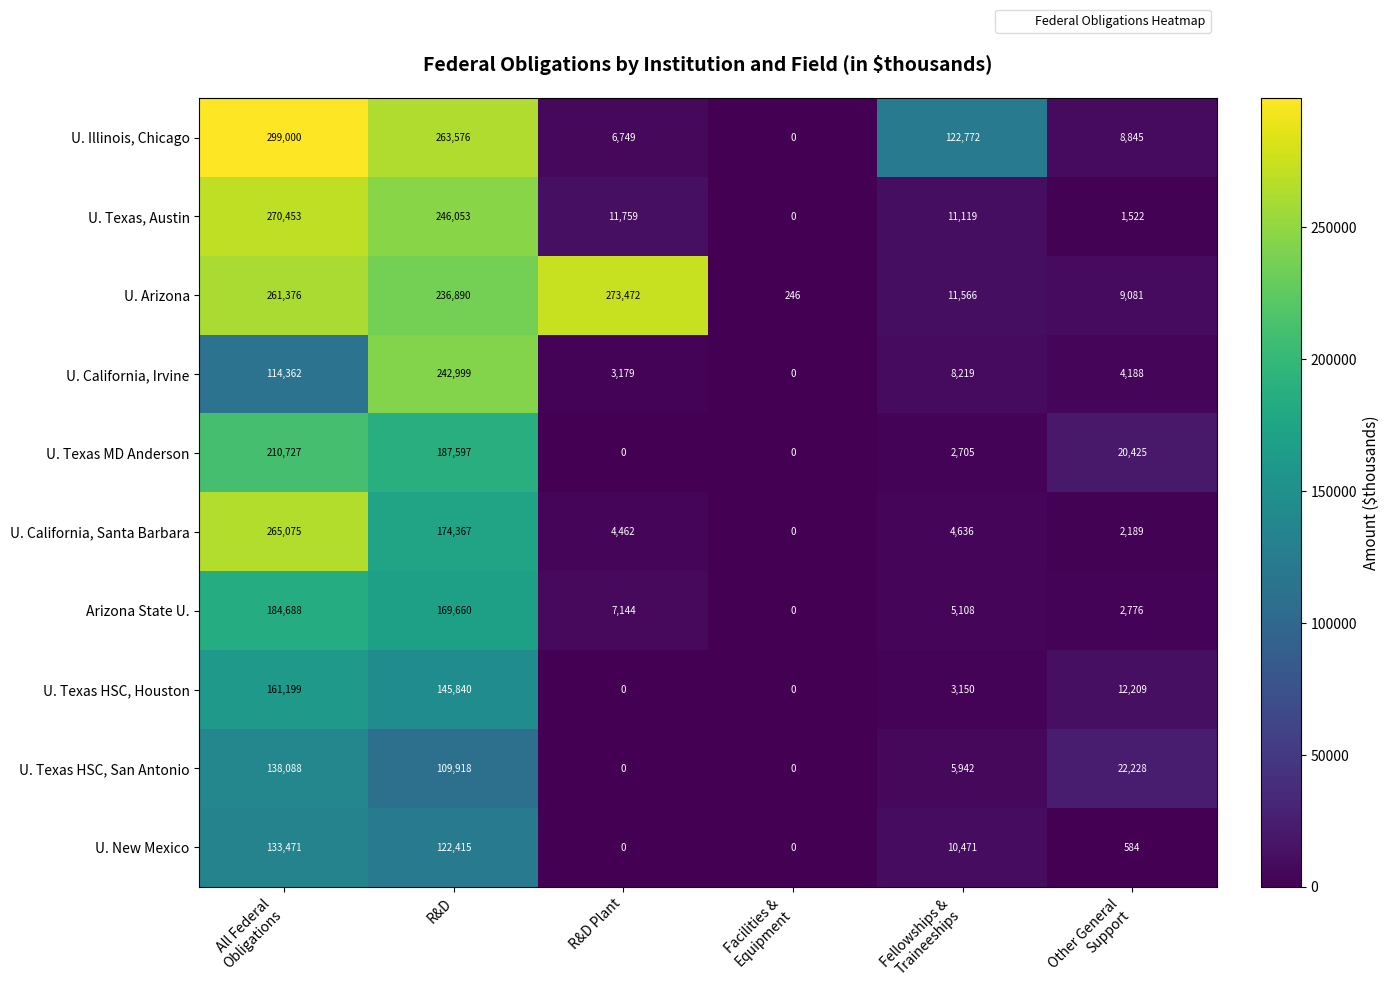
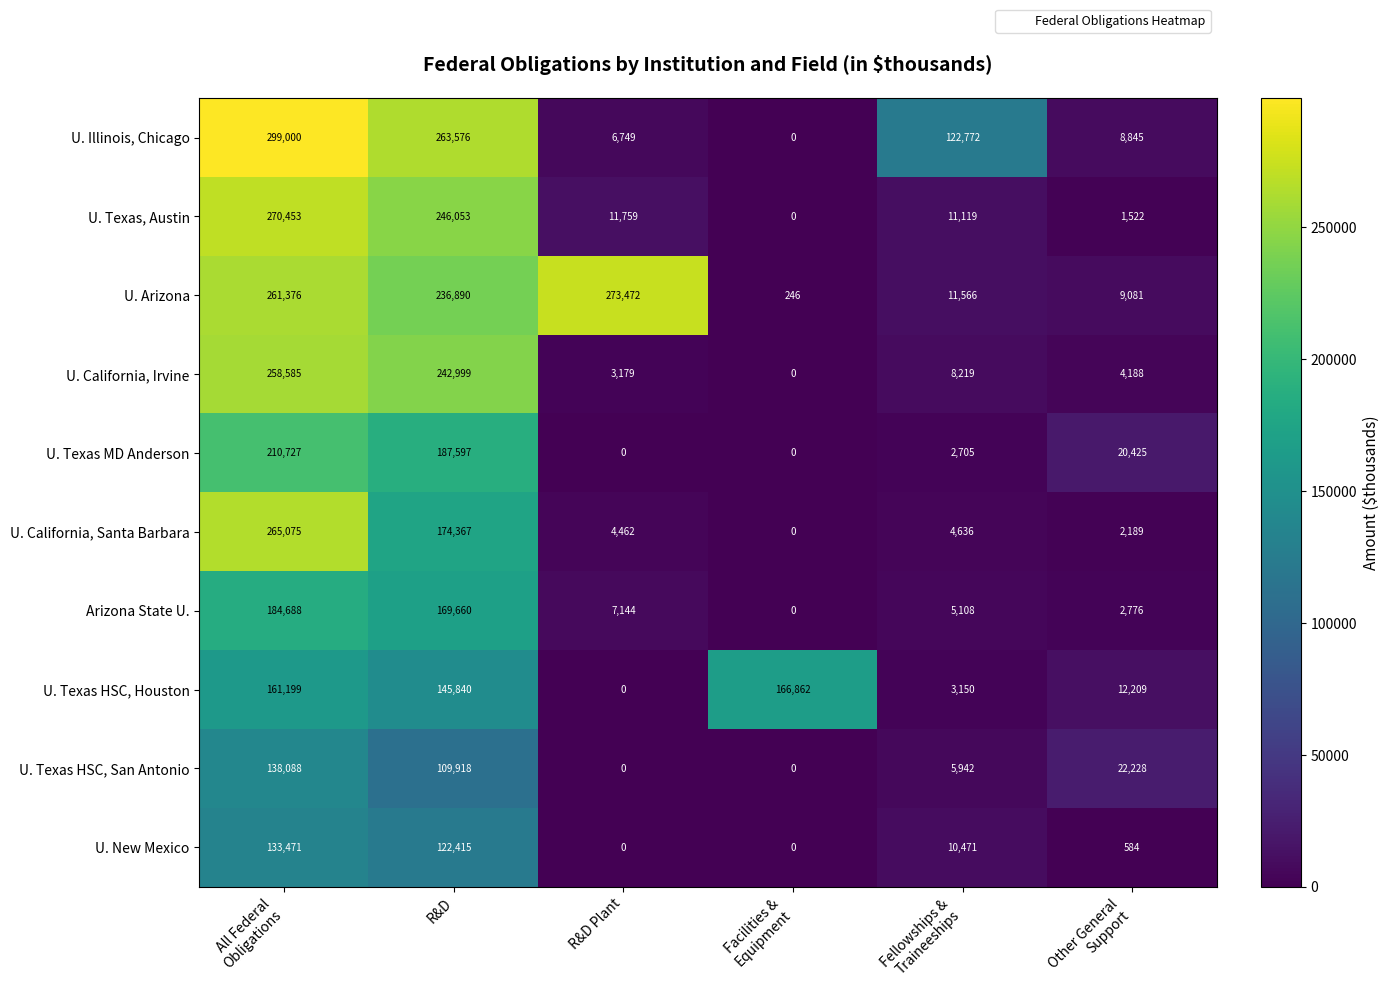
  {
    "U. Illinois, Chicago": {
      "All Federal Obligations": "299,000",
      "R&D": "263,576",
      "R&D Plant": "6,749",
      "Facilities & Equipment": "0",
      "Fellowships & Traineeships": "122,772",
      "Other General Support": "8,845"
    },
    "U. Texas, Austin": {
      "All Federal Obligations": "270,453",
      "R&D": "246,053",
      "R&D Plant": "11,759",
      "Facilities & Equipment": "0",
      "Fellowships & Traineeships": "11,119",
      "Other General Support": "1,522"
    },
    "U. Arizona": {
      "All Federal Obligations": "261,376",
      "R&D": "236,890",
      "R&D Plant": "273,472",
      "Facilities & Equipment": "246",
      "Fellowships & Traineeships": "11,566",
      "Other General Support": "9,081"
    },
    "U. California, Irvine": {
-     "All Federal Obligations": "114,362",
+     "All Federal Obligations": "258,585",
      "R&D": "242,999",
      "R&D Plant": "3,179",
      "Facilities & Equipment": "0",
      "Fellowships & Traineeships": "8,219",
      "Other General Support": "4,188"
    },
    "U. Texas MD Anderson": {
      "All Federal Obligations": "210,727",
      "R&D": "187,597",
      "R&D Plant": "0",
      "Facilities & Equipment": "0",
      "Fellowships & Traineeships": "2,705",
      "Other General Support": "20,425"
    },
    "U. California, Santa Barbara": {
      "All Federal Obligations": "265,075",
      "R&D": "174,367",
      "R&D Plant": "4,462",
      "Facilities & Equipment": "0",
      "Fellowships & Traineeships": "4,636",
      "Other General Support": "2,189"
    },
    "Arizona State U.": {
      "All Federal Obligations": "184,688",
      "R&D": "169,660",
      "R&D Plant": "7,144",
      "Facilities & Equipment": "0",
      "Fellowships & Traineeships": "5,108",
      "Other General Support": "2,776"
    },
    "U. Texas HSC, Houston": {
      "All Federal Obligations": "161,199",
      "R&D": "145,840",
      "R&D Plant": "0",
-     "Facilities & Equipment": "0",
+     "Facilities & Equipment": "166,862",
      "Fellowships & Traineeships": "3,150",
      "Other General Support": "12,209"
    },
    "U. Texas HSC, San Antonio": {
      "All Federal Obligations": "138,088",
      "R&D": "109,918",
      "R&D Plant": "0",
      "Facilities & Equipment": "0",
      "Fellowships & Traineeships": "5,942",
      "Other General Support": "22,228"
    },
    "U. New Mexico": {
      "All Federal Obligations": "133,471",
      "R&D": "122,415",
      "R&D Plant": "0",
      "Facilities & Equipment": "0",
      "Fellowships & Traineeships": "10,471",
      "Other General Support": "584"
    }
  }
